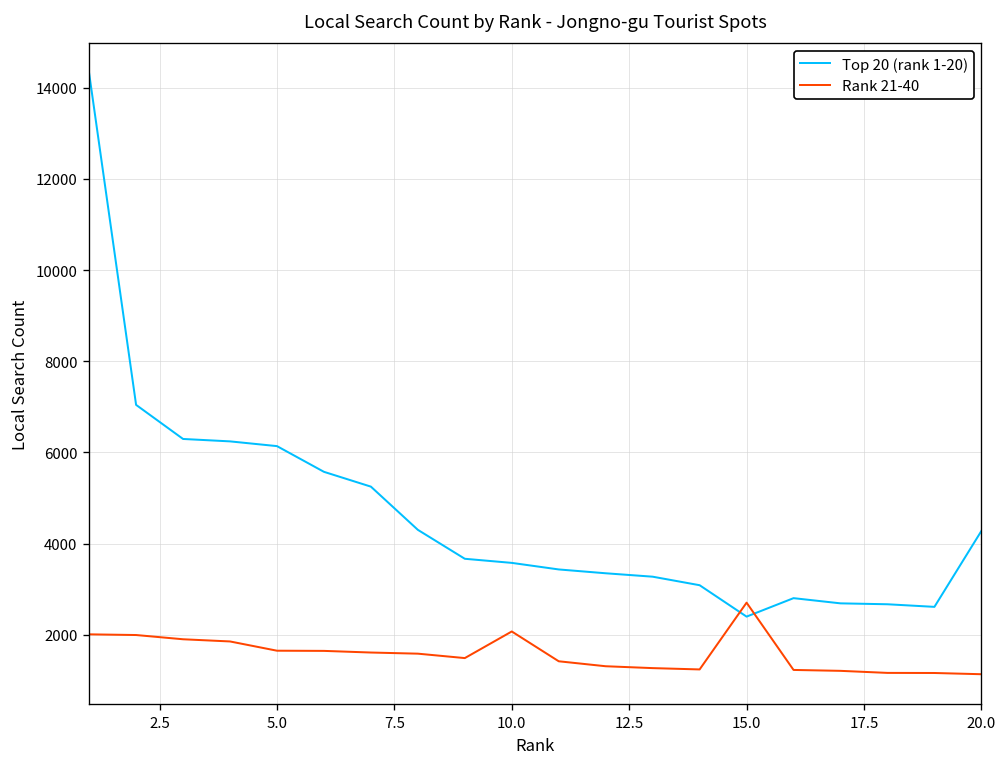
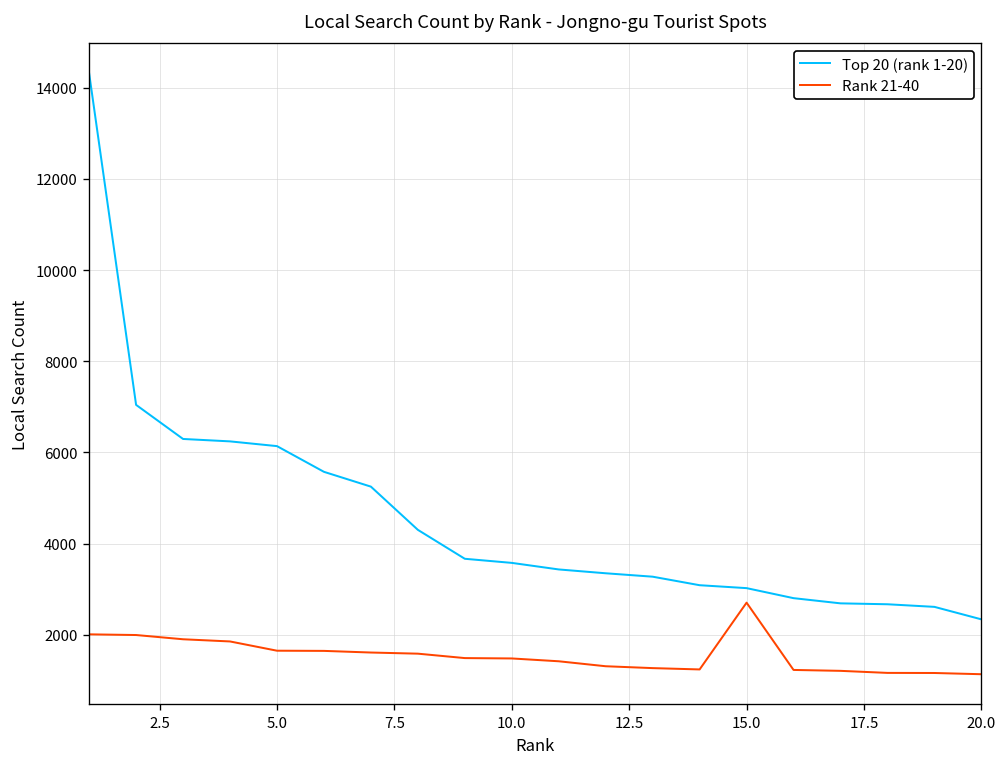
  {
    "Top 20 (rank 1-20)": {
      "5.0": 6100,
      "10.0": 3600,
-     "15.0": 2400,
-     "20.0": 4300
+     "15.0": 3000,
+     "20.0": 2300
    },
    "Rank 21-40": {
      "5.0": 1600,
-     "10.0": 2100,
+     "10.0": 1500,
      "15.0": 2700,
      "20.0": 1100
    }
  }
